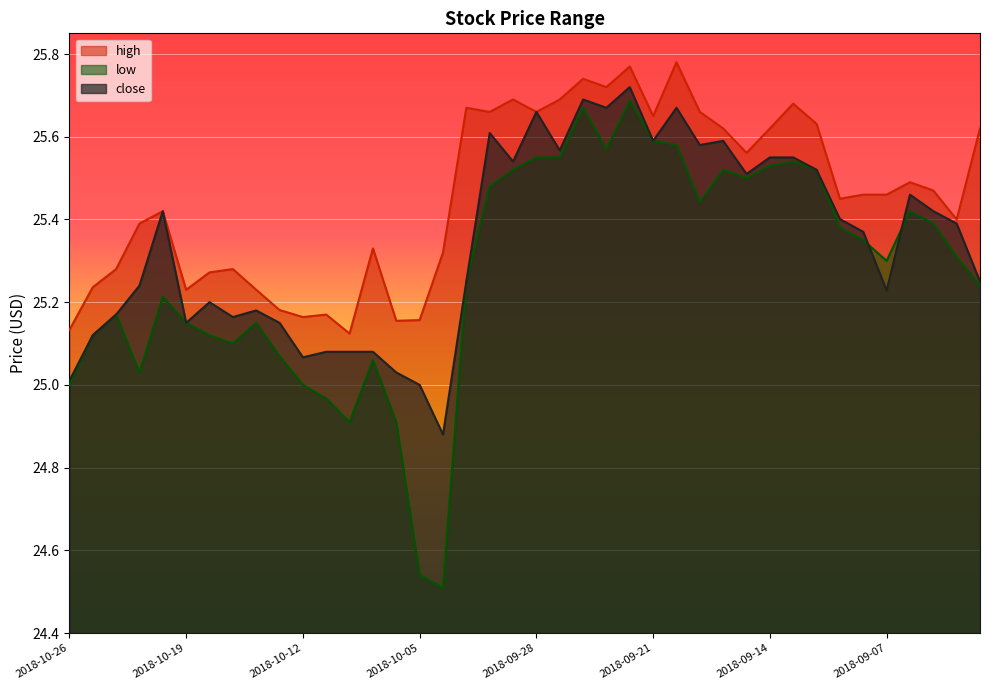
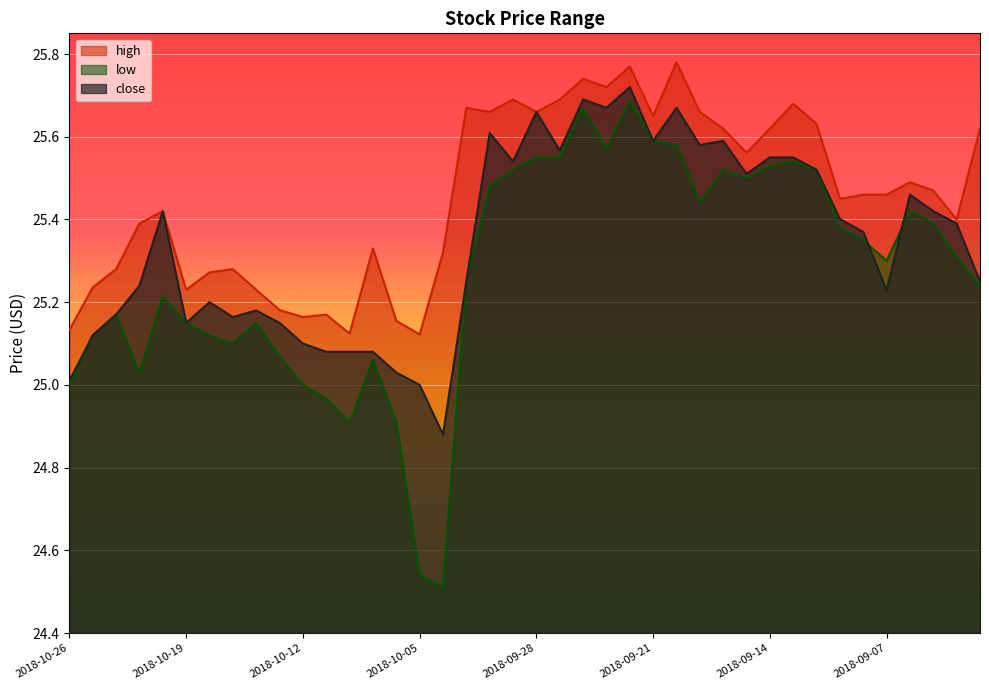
  {
    "high": {
      "2018-10-26": 25.13,
      "2018-10-19": 25.23,
      "2018-10-12": 25.16,
-     "2018-10-05": 25.16,
+     "2018-10-05": 25.12,
      "2018-09-21": 25.65,
      "2018-09-14": 25.62,
      "2018-09-07": 25.46
    },
    "low": {
      "2018-10-26": 25.00,
      "2018-10-12": 25.00,
      "2018-10-05": 24.54,
      "2018-09-28": 25.55,
      "2018-09-14": 25.53,
      "2018-09-07": 25.30
    },
    "close": {
      "2018-10-26": 25.01,
-     "2018-10-12": 25.07,
+     "2018-10-12": 25.10,
      "2018-10-05": 25.00,
      "2018-09-14": 25.55,
      "2018-09-07": 25.23
    }
  }
